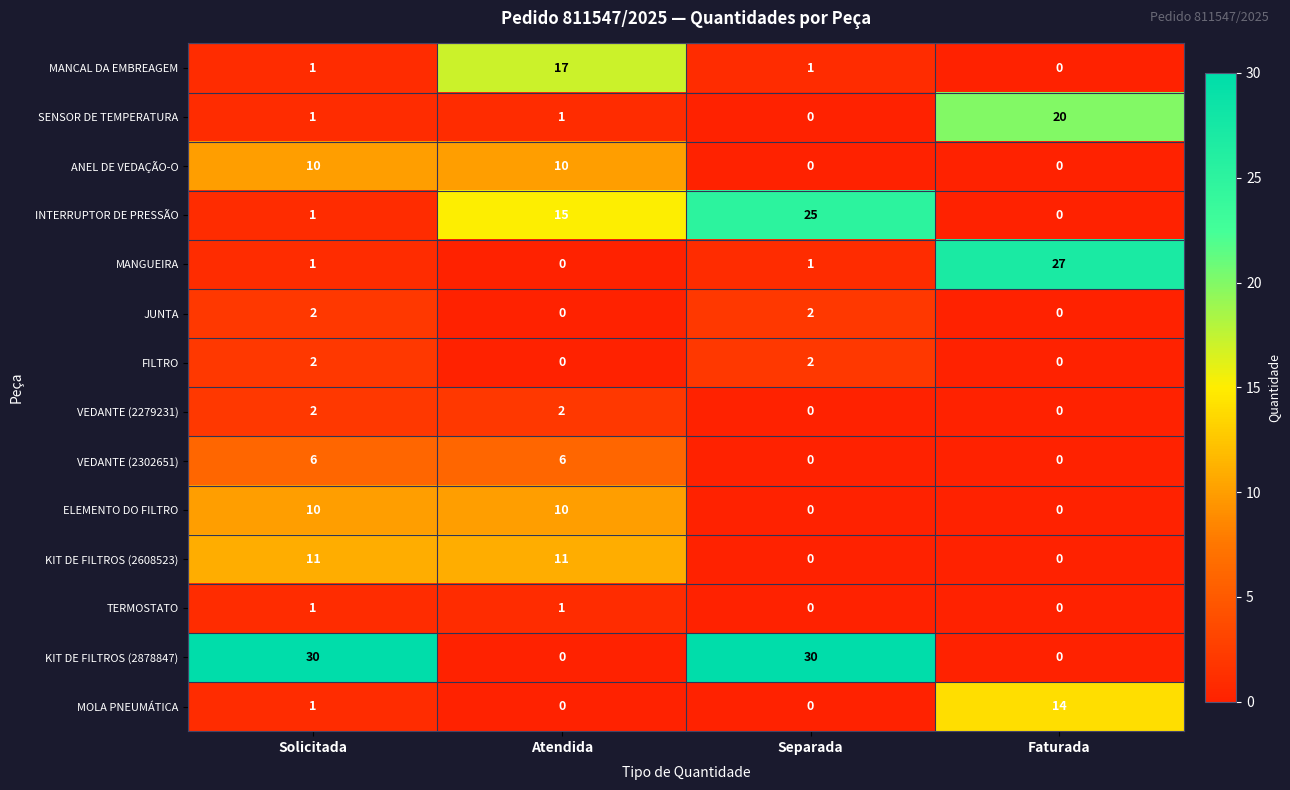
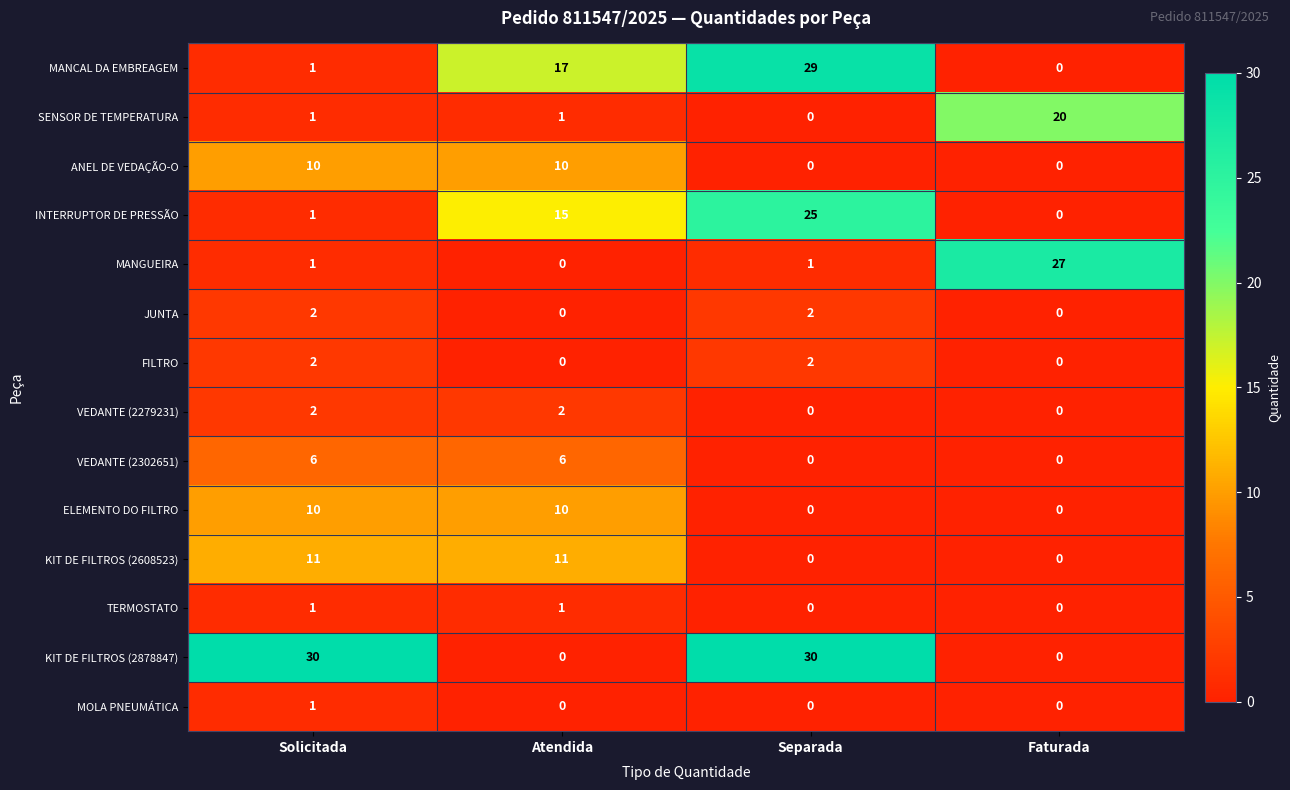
  {
    "MANCAL DA EMBREAGEM": {
      "Solicitada": 1,
      "Atendida": 17,
-     "Separada": 1,
+     "Separada": 29,
      "Faturada": 0
    },
    "SENSOR DE TEMPERATURA": {
      "Solicitada": 1,
      "Atendida": 1,
      "Separada": 0,
      "Faturada": 20
    },
    "ANEL DE VEDAÇÃO-O": {
      "Solicitada": 10,
      "Atendida": 10,
      "Separada": 0,
      "Faturada": 0
    },
    "INTERRUPTOR DE PRESSÃO": {
      "Solicitada": 1,
      "Atendida": 15,
      "Separada": 25,
      "Faturada": 0
    },
    "MANGUEIRA": {
      "Solicitada": 1,
      "Atendida": 0,
      "Separada": 1,
      "Faturada": 27
    },
    "JUNTA": {
      "Solicitada": 2,
      "Atendida": 0,
      "Separada": 2,
      "Faturada": 0
    },
    "FILTRO": {
      "Solicitada": 2,
      "Atendida": 0,
      "Separada": 2,
      "Faturada": 0
    },
    "VEDANTE (2279231)": {
      "Solicitada": 2,
      "Atendida": 2,
      "Separada": 0,
      "Faturada": 0
    },
    "VEDANTE (2302651)": {
      "Solicitada": 6,
      "Atendida": 6,
      "Separada": 0,
      "Faturada": 0
    },
    "ELEMENTO DO FILTRO": {
      "Solicitada": 10,
      "Atendida": 10,
      "Separada": 0,
      "Faturada": 0
    },
    "KIT DE FILTROS (2608523)": {
      "Solicitada": 11,
      "Atendida": 11,
      "Separada": 0,
      "Faturada": 0
    },
    "TERMOSTATO": {
      "Solicitada": 1,
      "Atendida": 1,
      "Separada": 0,
      "Faturada": 0
    },
    "KIT DE FILTROS (2878847)": {
      "Solicitada": 30,
      "Atendida": 0,
      "Separada": 30,
      "Faturada": 0
    },
    "MOLA PNEUMÁTICA": {
      "Solicitada": 1,
      "Atendida": 0,
      "Separada": 0,
-     "Faturada": 14
+     "Faturada": 0
    }
  }
